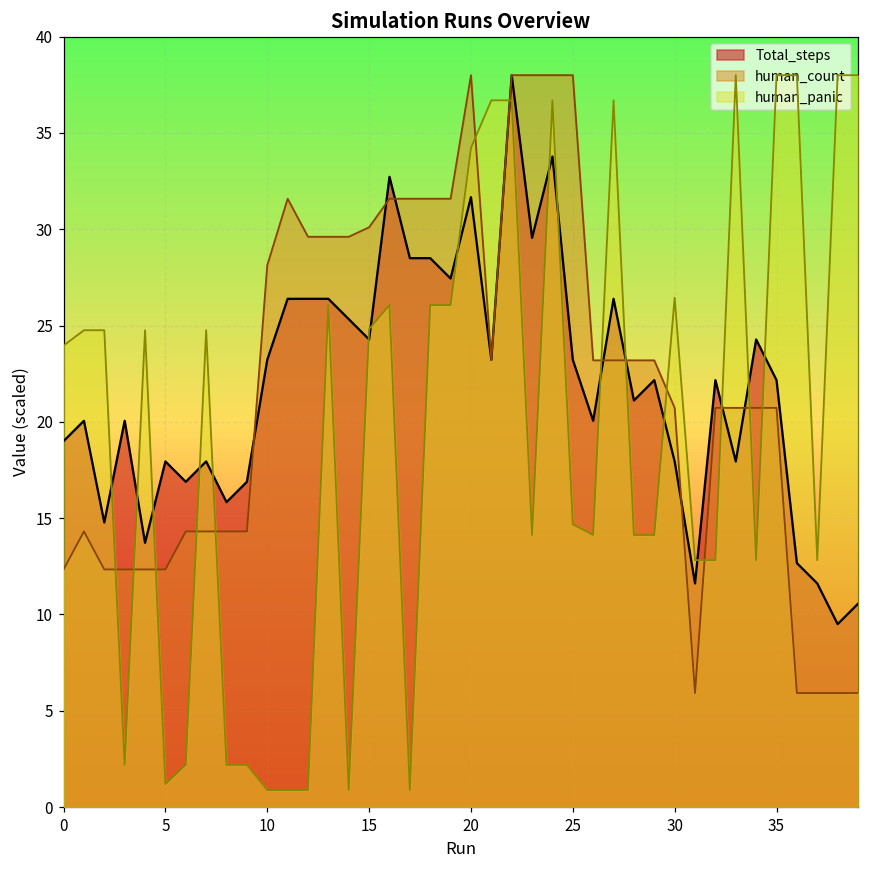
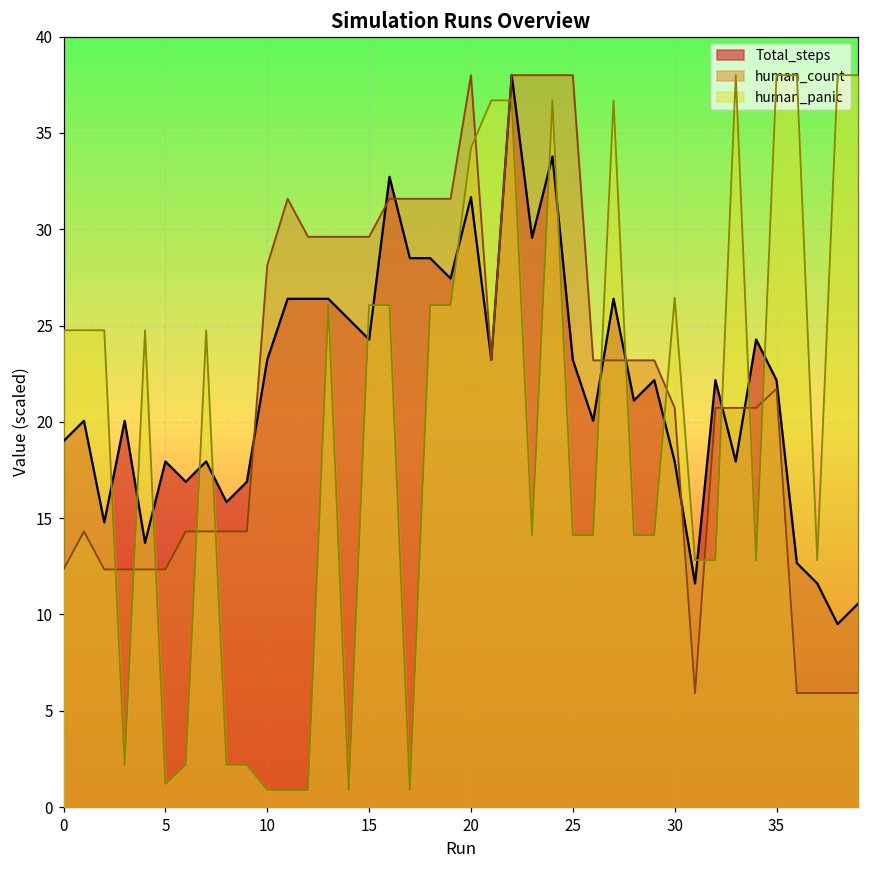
  {
    "Total_steps": {
      "0": 19.0,
      "5": 17.9,
      "10": 23.2,
      "15": 24.3,
      "20": 31.7,
      "25": 23.2,
      "30": 17.9,
      "35": 22.2
    },
    "human_count": {
      "0": 12.3,
      "5": 12.3,
      "10": 28.1,
-     "15": 30.1,
+     "15": 29.6,
      "20": 38.0,
      "25": 38.0,
      "30": 20.7,
-     "35": 20.7
+     "35": 21.7
    },
    "human_panic": {
-     "0": 24.0,
+     "0": 24.8,
      "5": 1.2,
      "10": 0.9,
-     "15": 24.8,
+     "15": 26.1,
      "20": 34.2,
-     "25": 14.7,
+     "25": 14.1,
      "30": 26.4
    }
  }
